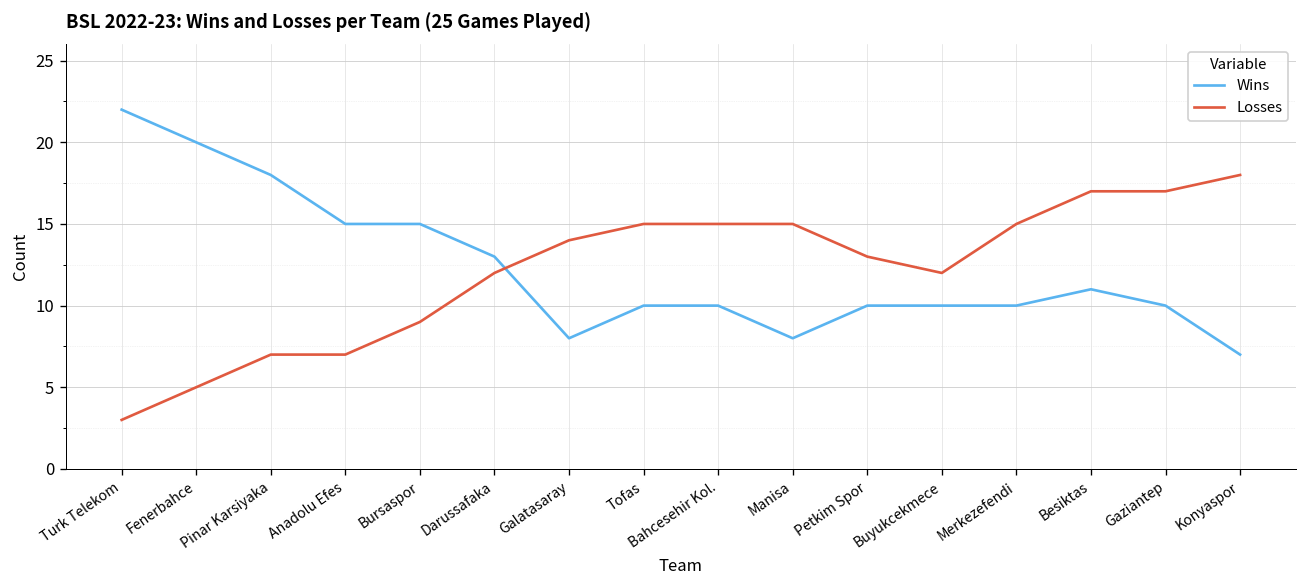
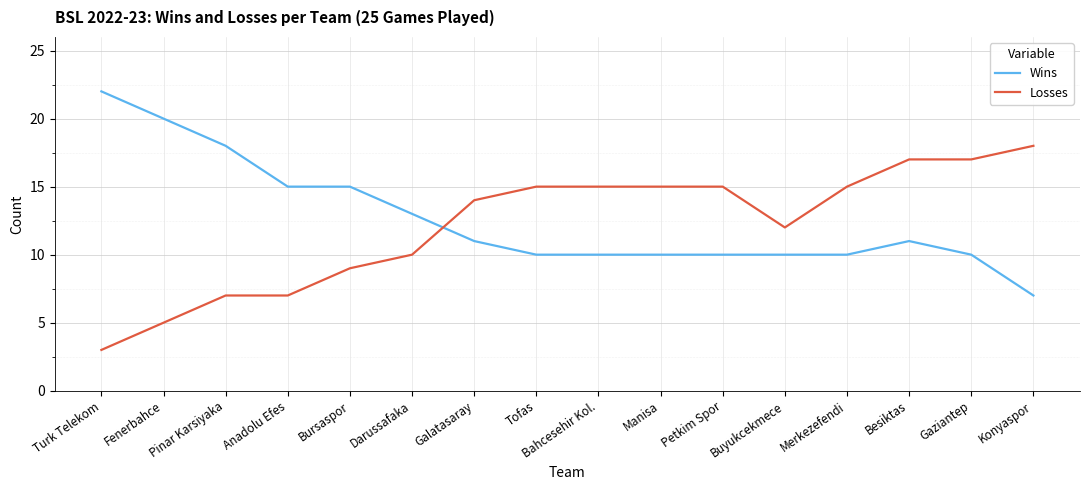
  {
    "Wins": {
      "Turk Telekom": 22,
      "Fenerbahce": 20,
      "Pinar Karsiyaka": 18,
      "Anadolu Efes": 15,
      "Bursaspor": 15,
      "Darussafaka": 13,
-     "Galatasaray": 8,
+     "Galatasaray": 11,
      "Tofas": 10,
      "Bahcesehir Kol.": 10,
-     "Manisa": 8,
+     "Manisa": 10,
      "Petkim Spor": 10,
      "Buyukcekmece": 10,
      "Merkezefendi": 10,
      "Besiktas": 11,
      "Gaziantep": 10,
      "Konyaspor": 7
    },
    "Losses": {
      "Turk Telekom": 3.0,
      "Fenerbahce": 5.0,
      "Pinar Karsiyaka": 7.0,
      "Anadolu Efes": 7.0,
      "Bursaspor": 9.0,
-     "Darussafaka": 12.0,
+     "Darussafaka": 10.0,
      "Galatasaray": 14.0,
      "Tofas": 15.0,
      "Bahcesehir Kol.": 15.0,
      "Manisa": 15.0,
-     "Petkim Spor": 13.0,
+     "Petkim Spor": 15.0,
      "Buyukcekmece": 12.0,
      "Merkezefendi": 15.0,
      "Besiktas": 17.0,
      "Gaziantep": 17.0,
      "Konyaspor": 18.0
    }
  }
